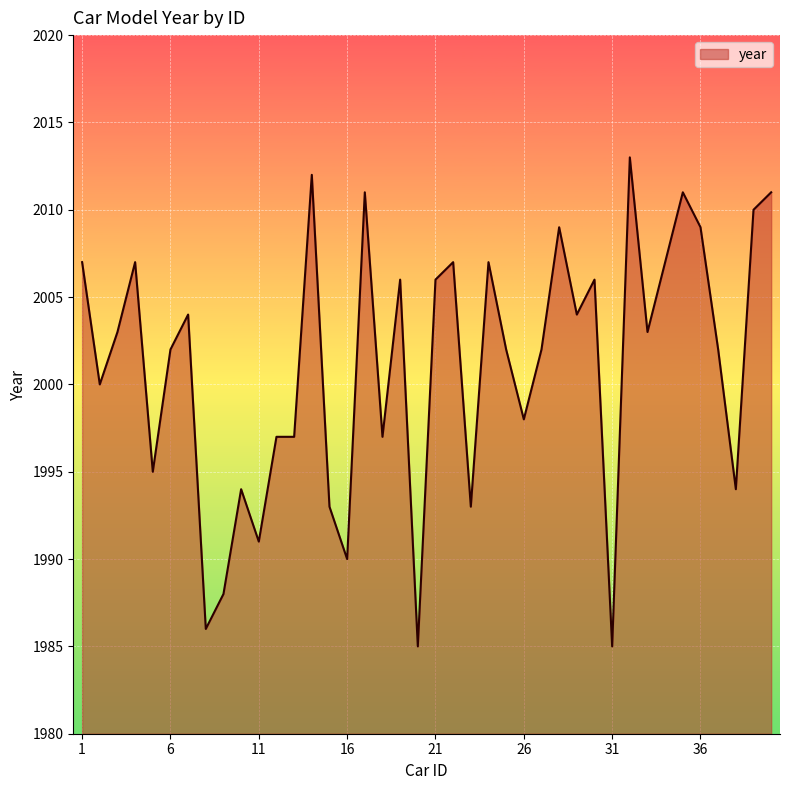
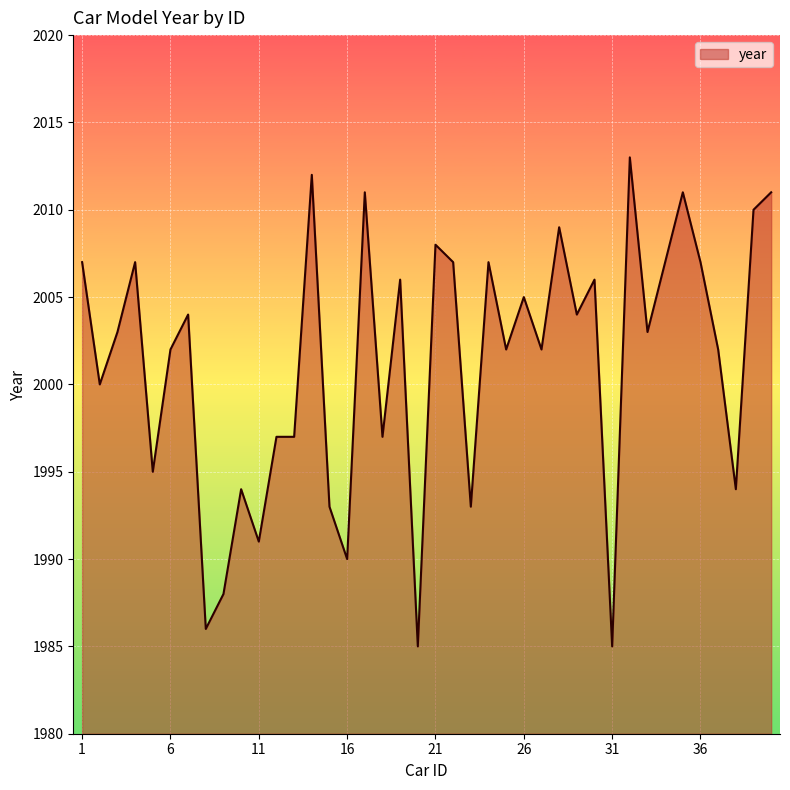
  {
    "1": 2007,
    "6": 2002,
    "11": 1991,
    "16": 1990,
-   "21": 2006,
-   "26": 1998,
+   "21": 2008,
+   "26": 2005,
    "31": 1985,
-   "36": 2009
+   "36": 2007
  }
